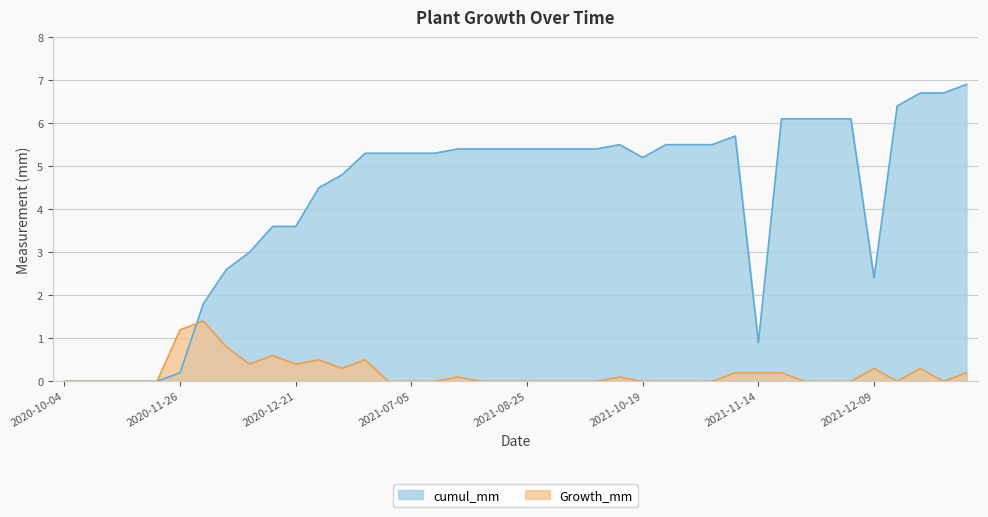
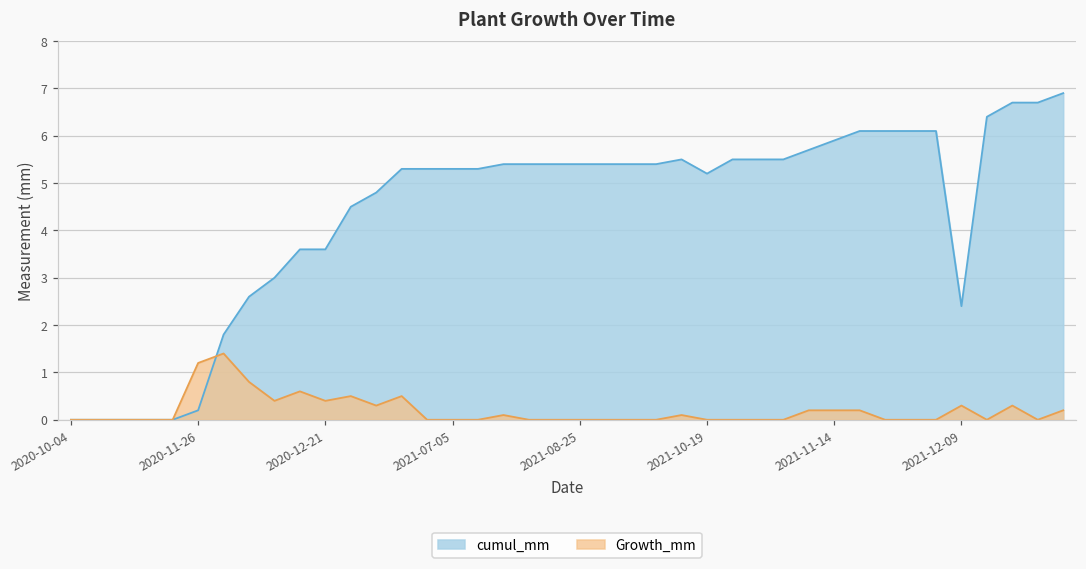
  {
    "cumul_mm": {
      "2020-11-26": 0.2,
      "2020-12-21": 3.6,
      "2021-07-05": 5.3,
      "2021-08-25": 5.4,
      "2021-10-19": 5.2,
-     "2021-11-14": 0.9,
+     "2021-11-14": 5.9,
      "2021-12-09": 2.4
    },
    "Growth_mm": {
      "2020-11-26": 1.2,
      "2020-12-21": 0.4,
      "2021-07-05": 0.0,
      "2021-08-25": 0.0,
      "2021-10-19": 0.0,
      "2021-11-14": 0.2,
      "2021-12-09": 0.3
    }
  }
